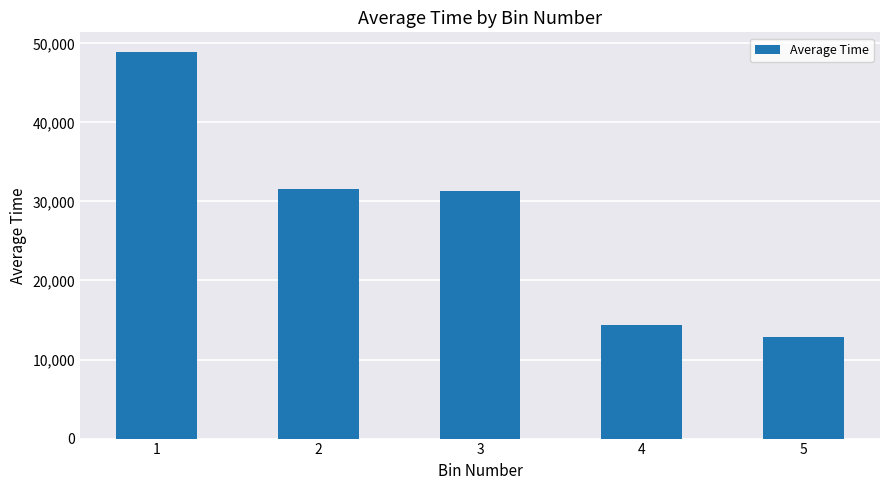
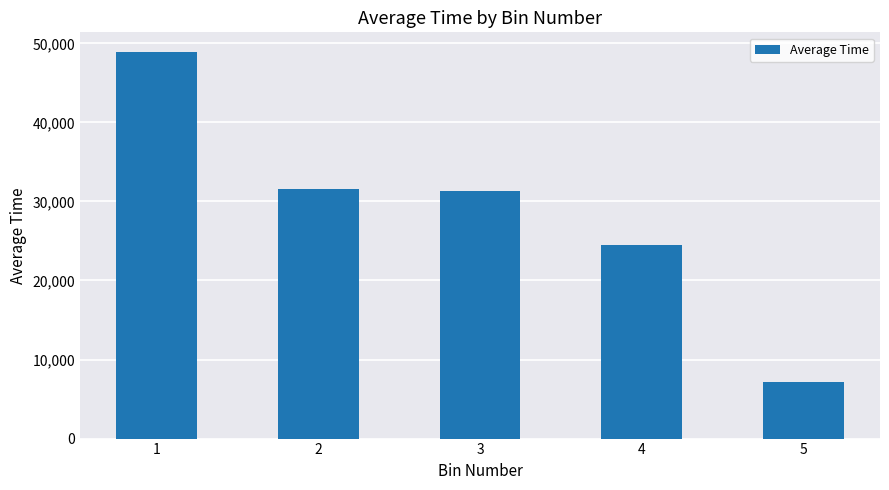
  {
    "1": "49,000",
    "2": "32,000",
    "3": "31,000",
-   "4": "14,000",
-   "5": "13,000"
+   "4": "24,000",
+   "5": "7,000"
  }
